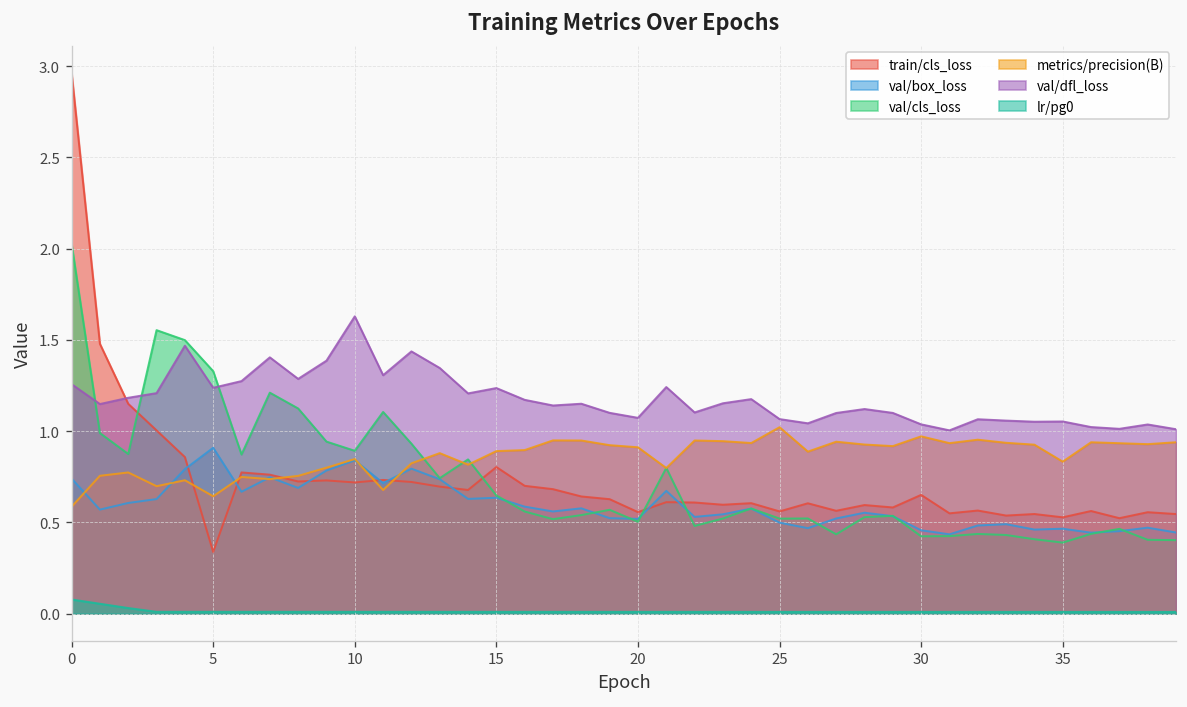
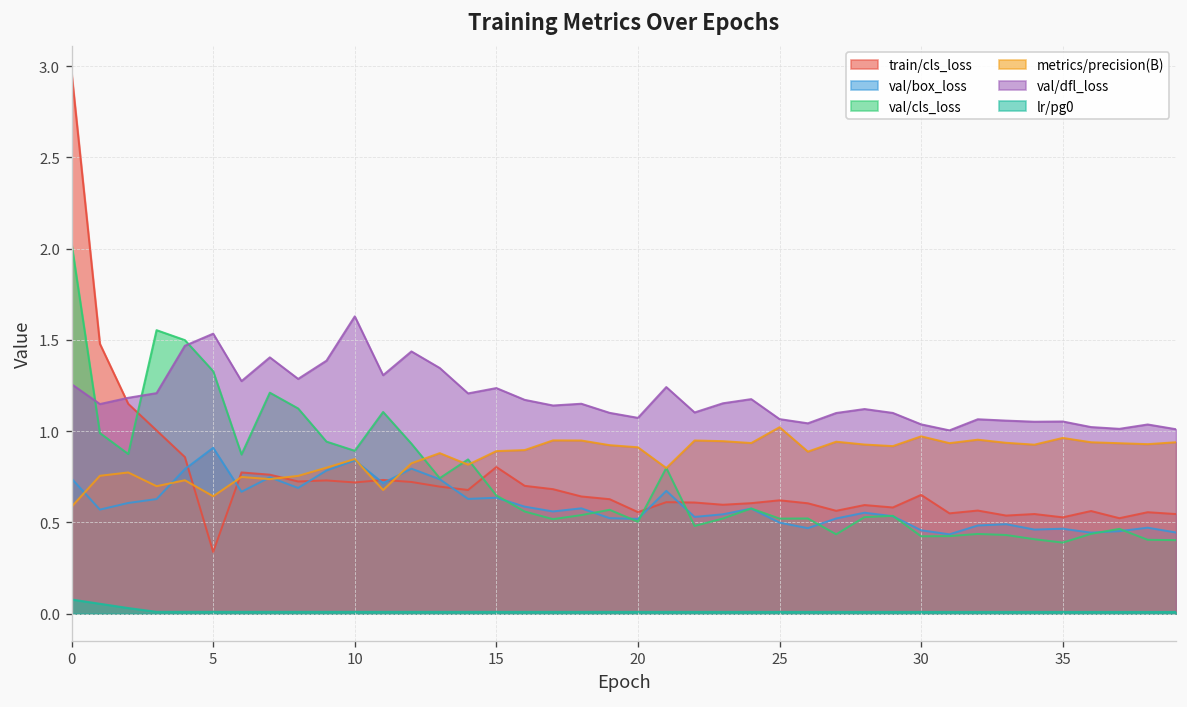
  {
    "train/cls_loss": {
      "0": 2.96,
      "5": 0.34,
      "10": 0.72,
      "15": 0.80,
      "20": 0.56,
-     "25": 0.56,
+     "25": 0.62,
      "30": 0.65,
      "35": 0.53
    },
    "val/box_loss": {
      "0": 0.74,
      "5": 0.91,
      "25": 0.50,
      "30": 0.46,
      "35": 0.47
    },
    "metrics/precision(B)": {
      "0": 0.59,
      "5": 0.64,
      "15": 0.89,
      "20": 0.91,
      "25": 1.02,
      "30": 0.97,
-     "35": 0.83
+     "35": 0.96
    },
    "val/dfl_loss": {
      "0": 1.26,
-     "5": 1.24,
+     "5": 1.53,
      "10": 1.63,
      "15": 1.24,
      "20": 1.07,
      "25": 1.07,
      "30": 1.04,
      "35": 1.05
    }
  }
